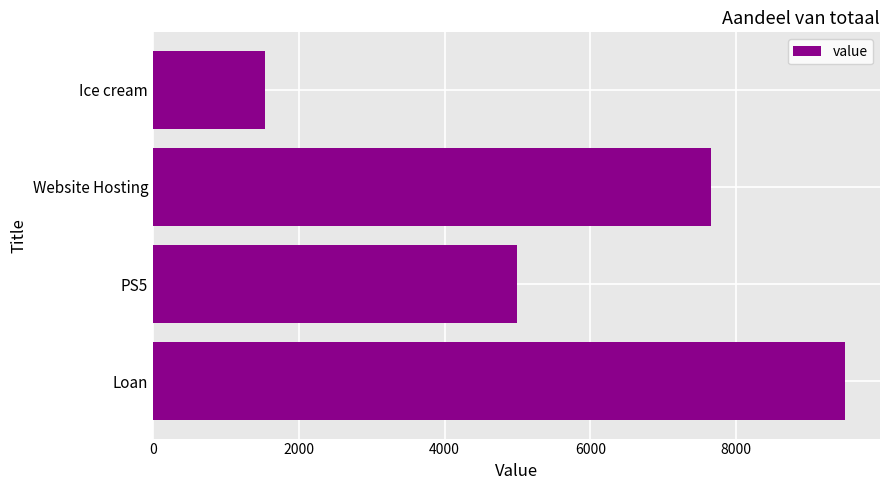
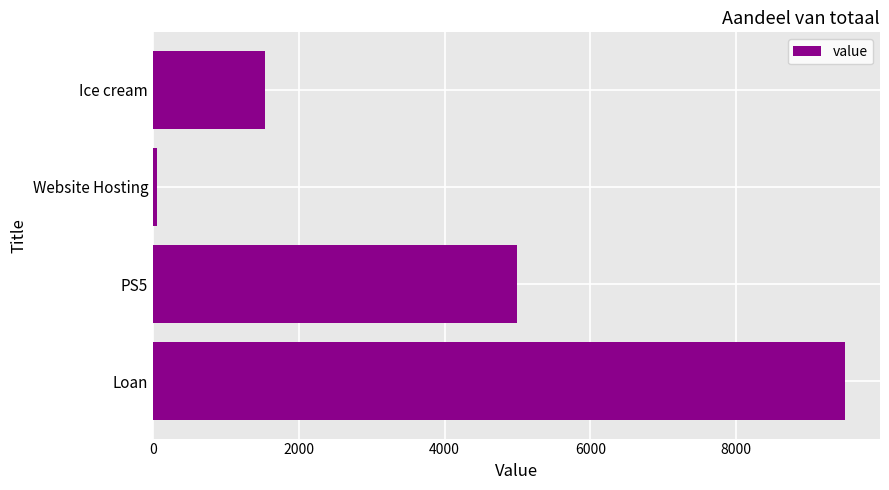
  {
    "Ice cream": 1500,
-   "Website Hosting": 7700,
+   "Website Hosting": 100,
    "PS5": 5000,
    "Loan": 9500
  }
